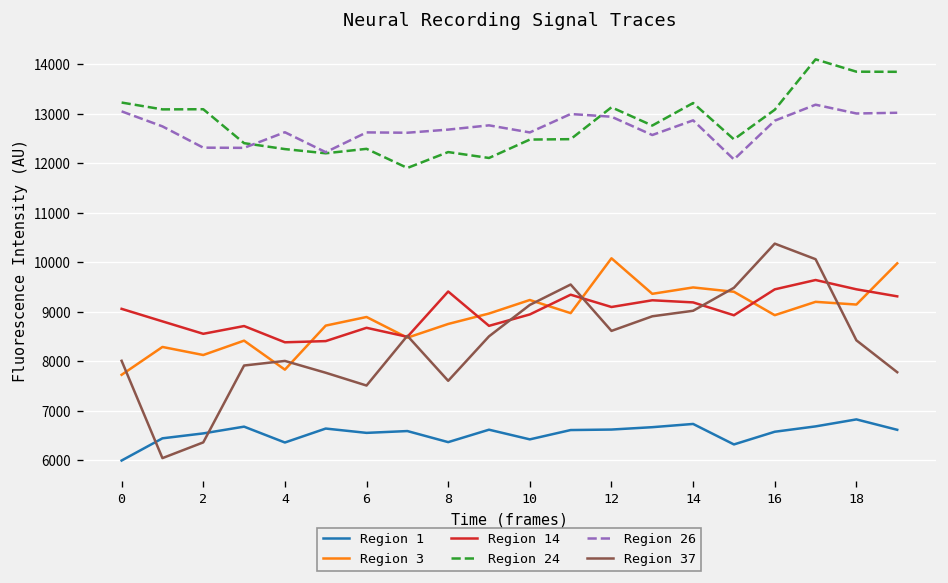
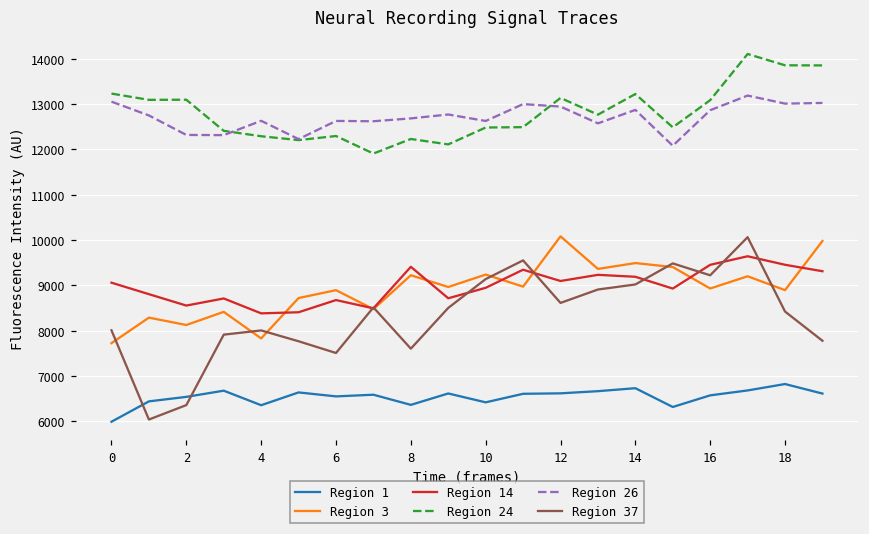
  {
    "Region 1": {
      "0": 6000,
      "2": 6500,
      "4": 6400,
      "6": 6600,
      "8": 6400,
      "10": 6400,
      "12": 6600,
      "14": 6700,
      "16": 6600,
      "18": 6800
    },
    "Region 3": {
      "0": 7700,
      "2": 8100,
      "4": 7800,
      "6": 8900,
-     "8": 8800,
+     "8": 9200,
      "10": 9200,
      "12": 10100,
      "14": 9500,
      "16": 8900,
-     "18": 9100
+     "18": 8900
    },
    "Region 14": {
      "0": 9100,
      "2": 8600,
      "4": 8400,
      "6": 8700,
      "8": 9400,
      "10": 8900,
      "12": 9100,
      "14": 9200,
      "16": 9500,
      "18": 9500
    },
    "Region 24": {
      "0": 13200,
      "2": 13100,
      "4": 12300,
      "6": 12300,
      "8": 12200,
      "10": 12500,
      "12": 13100,
      "14": 13200,
      "16": 13100,
      "18": 13900
    },
    "Region 26": {
      "0": 13100,
      "2": 12300,
      "4": 12600,
      "6": 12600,
      "8": 12700,
      "10": 12600,
      "12": 12900,
      "14": 12900,
      "16": 12900,
      "18": 13000
    },
    "Region 37": {
      "0": 8000,
      "2": 6400,
      "4": 8000,
      "6": 7500,
      "8": 7600,
      "10": 9100,
      "12": 8600,
      "14": 9000,
-     "16": 10400,
+     "16": 9200,
      "18": 8400
    }
  }
